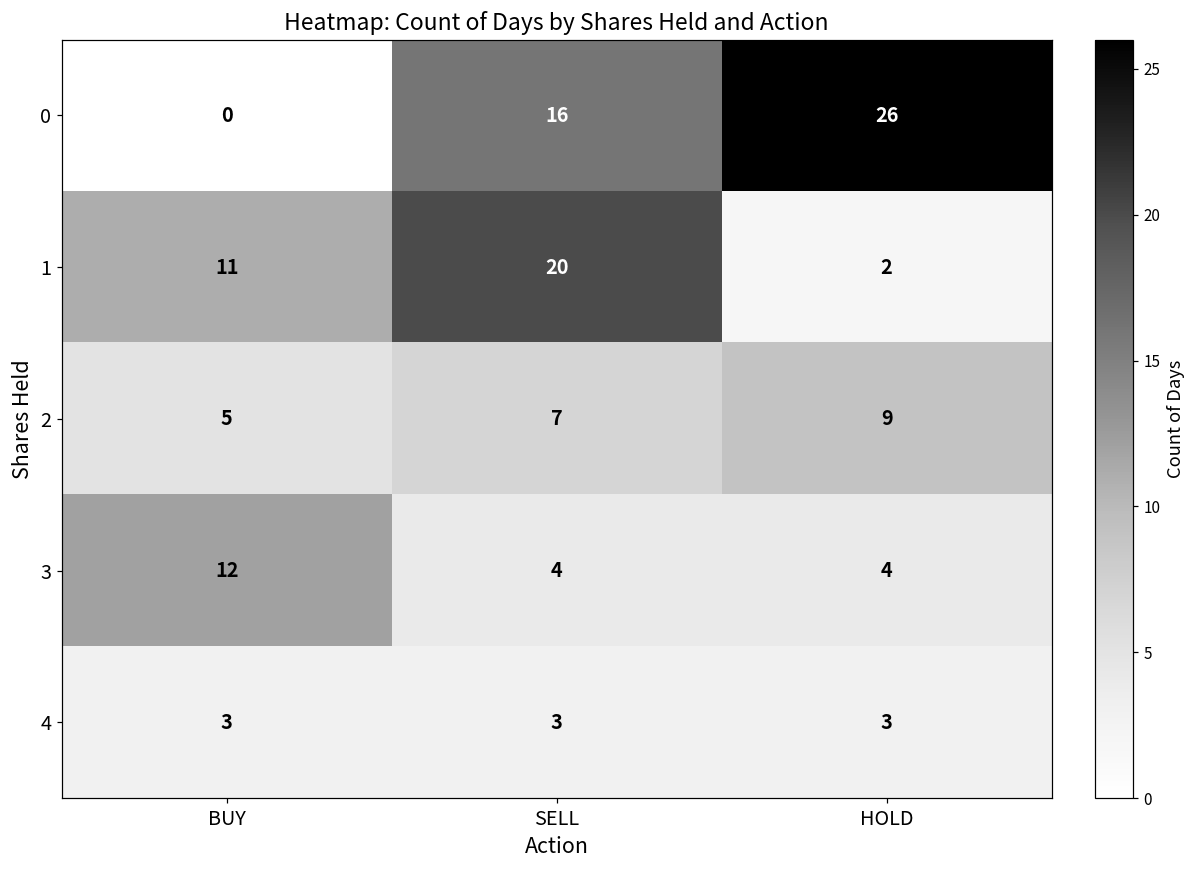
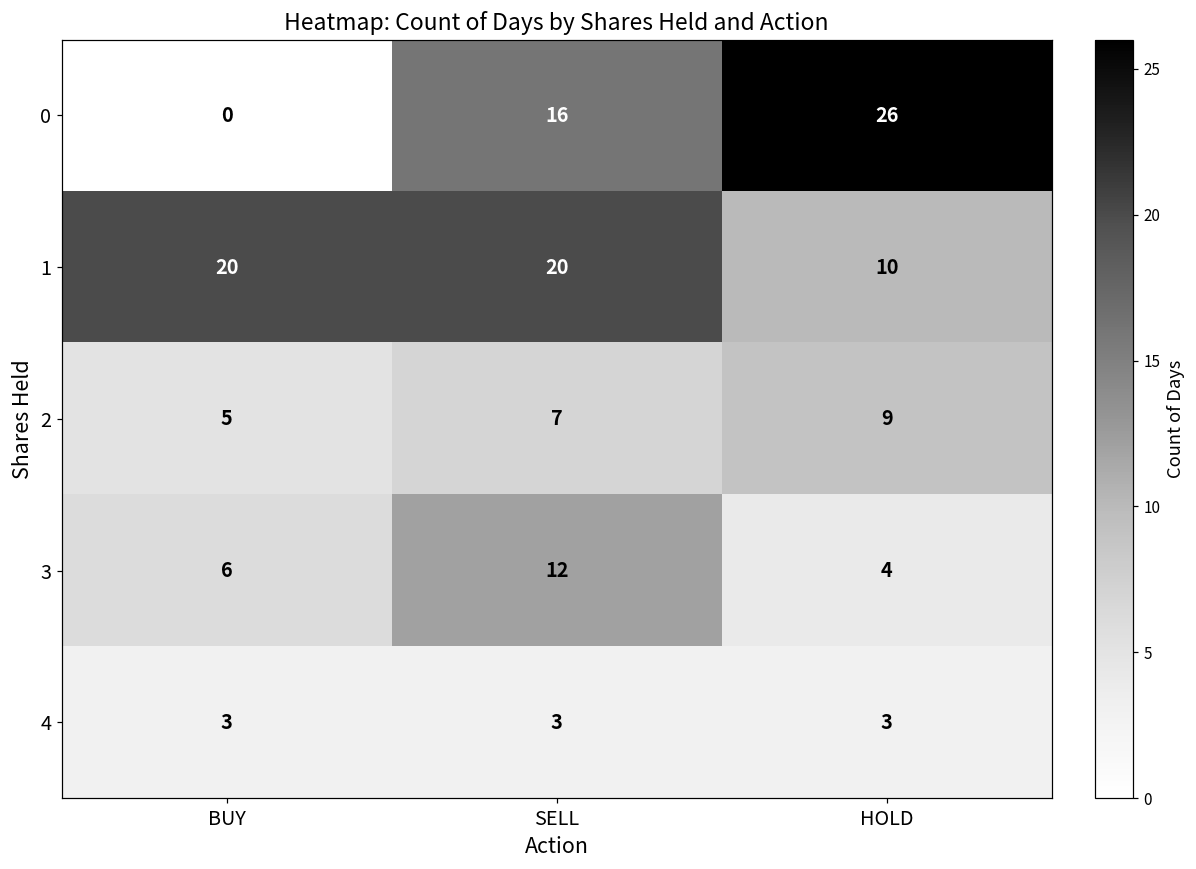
  {
    "0": {
      "BUY": 0,
      "SELL": 16,
      "HOLD": 26
    },
    "1": {
-     "BUY": 11,
+     "BUY": 20,
      "SELL": 20,
-     "HOLD": 2
+     "HOLD": 10
    },
    "2": {
      "BUY": 5,
      "SELL": 7,
      "HOLD": 9
    },
    "3": {
-     "BUY": 12,
-     "SELL": 4,
+     "BUY": 6,
+     "SELL": 12,
      "HOLD": 4
    },
    "4": {
      "BUY": 3,
      "SELL": 3,
      "HOLD": 3
    }
  }
